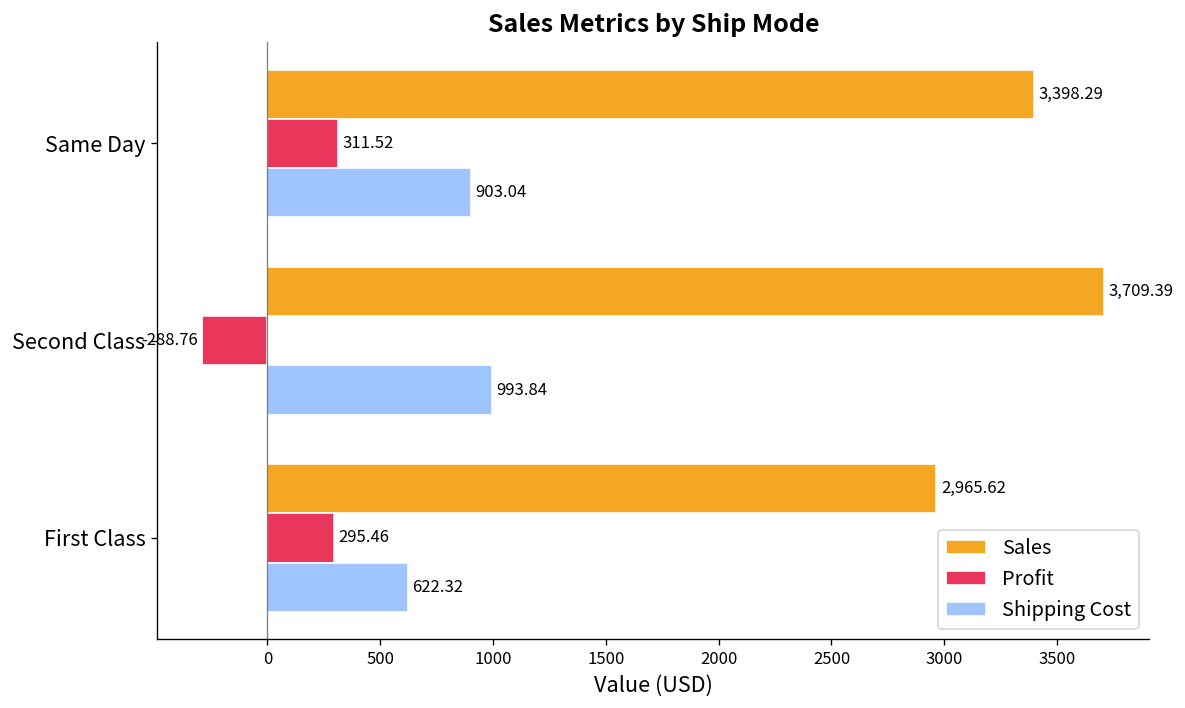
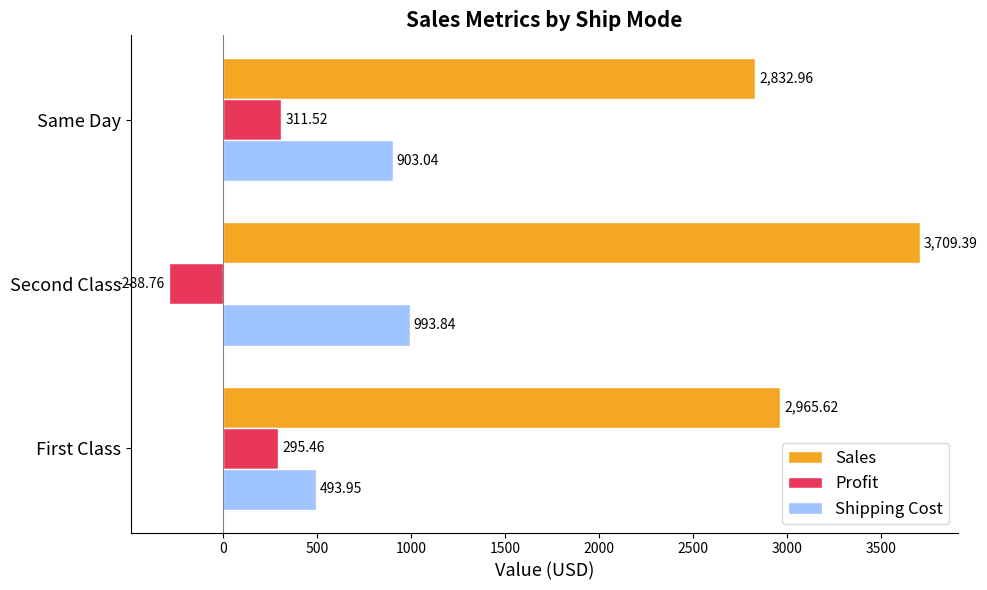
  {
    "Sales": {
-     "Same Day": "3,398.29",
+     "Same Day": "2,832.96",
      "Second Class": "3,709.39",
      "First Class": "2,965.62"
    },
    "Profit": {
      "Same Day": "311.52",
      "Second Class": "-288.76",
      "First Class": "295.46"
    },
    "Shipping Cost": {
      "Same Day": "903.04",
      "Second Class": "993.84",
-     "First Class": "622.32"
+     "First Class": "493.95"
    }
  }
